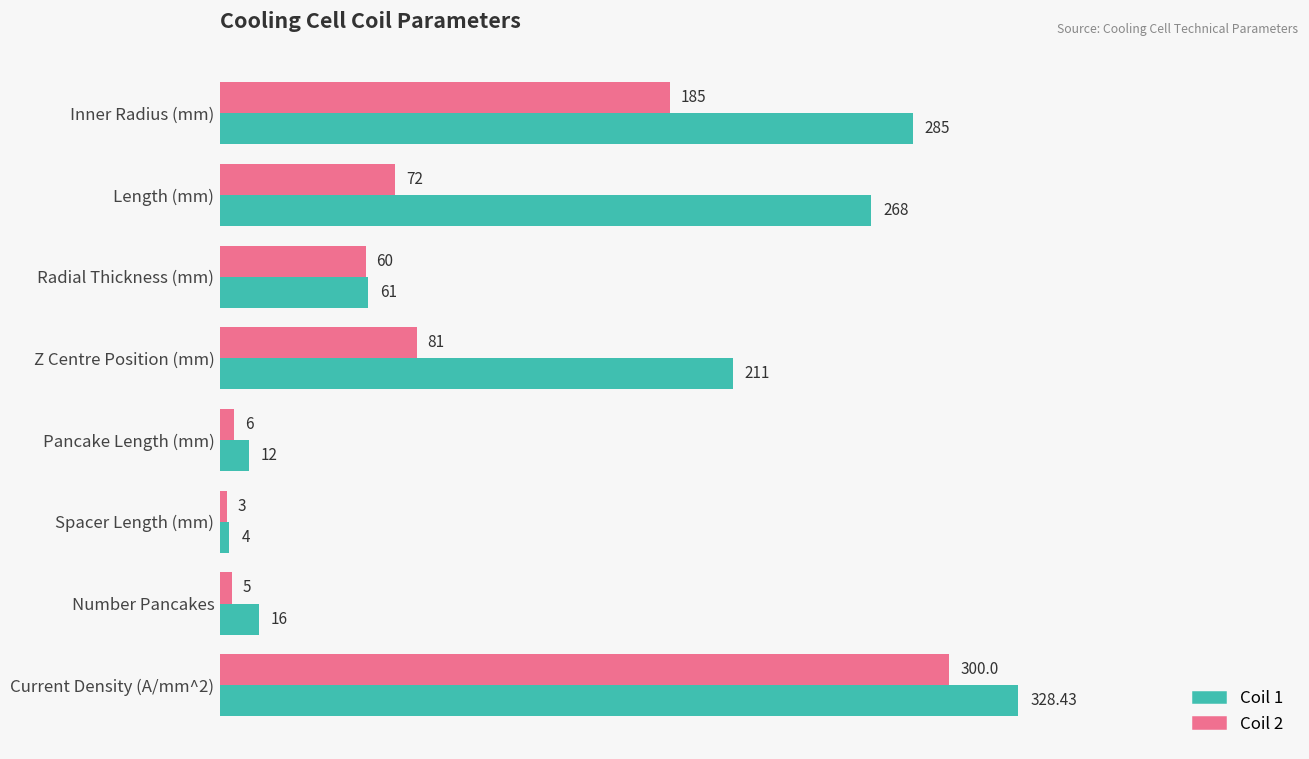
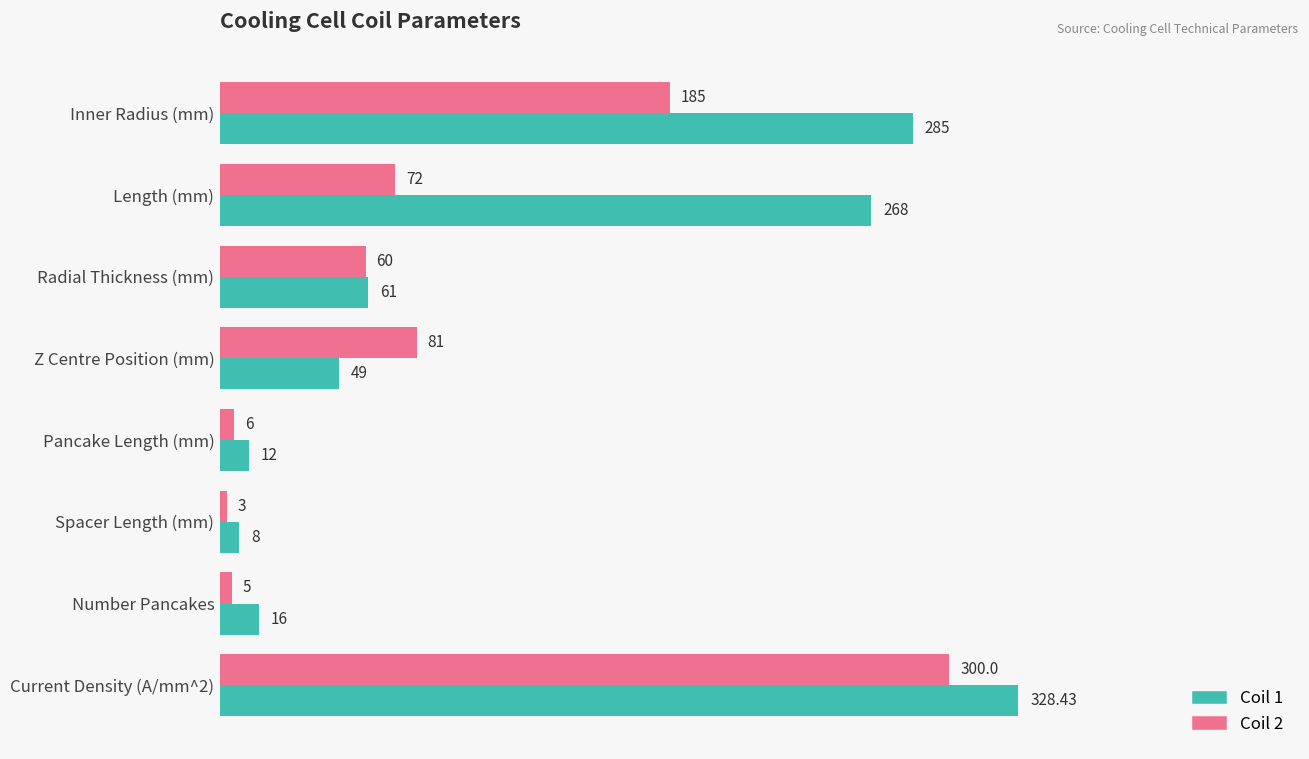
  {
    "Coil 1": {
      "Inner Radius (mm)": 285,
      "Length (mm)": 268,
      "Radial Thickness (mm)": 61,
-     "Z Centre Position (mm)": 211,
+     "Z Centre Position (mm)": 49,
      "Pancake Length (mm)": 12,
-     "Spacer Length (mm)": 4,
+     "Spacer Length (mm)": 8,
      "Number Pancakes": 16,
      "Current Density (A/mm^2)": 328.43
    },
    "Coil 2": {
      "Inner Radius (mm)": 185,
      "Length (mm)": 72,
      "Radial Thickness (mm)": 60,
      "Z Centre Position (mm)": 81,
      "Pancake Length (mm)": 6,
      "Spacer Length (mm)": 3,
      "Number Pancakes": 5,
      "Current Density (A/mm^2)": 300.0
    }
  }
